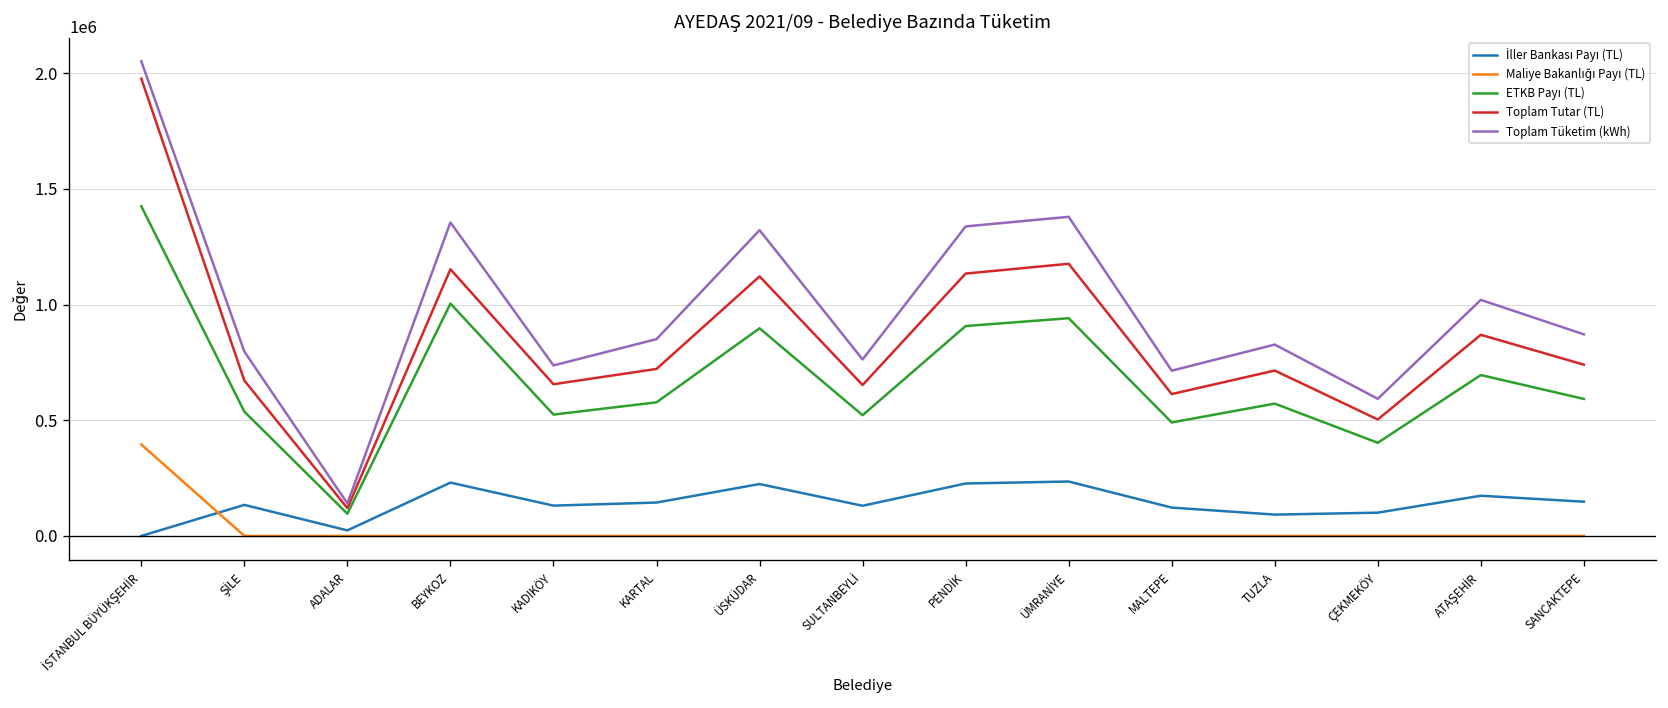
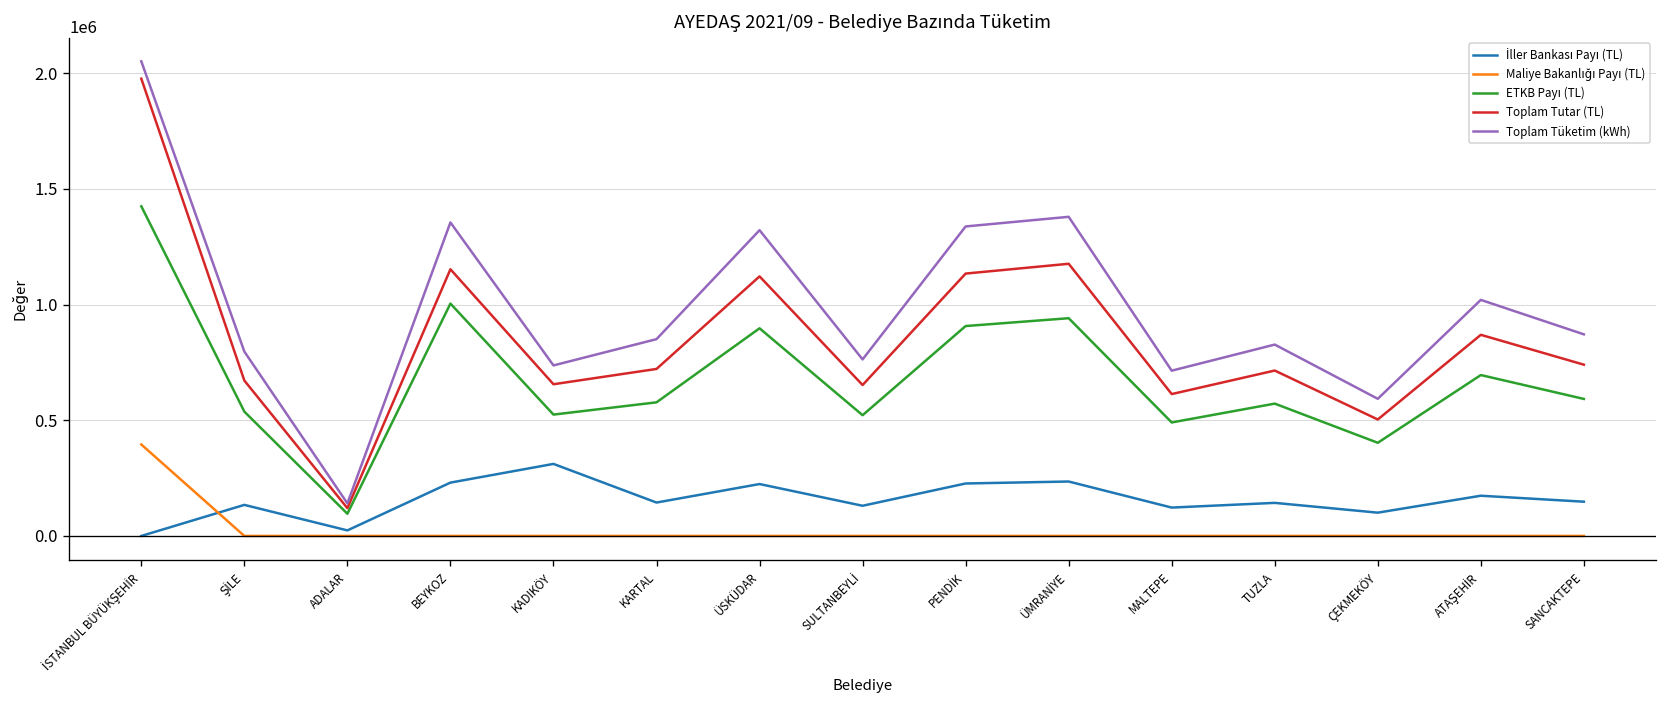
  {
    "İller Bankası Payı (TL)": {
      "İSTANBUL BÜYÜKŞEHİR": 0,
      "ŞİLE": 130000,
      "ADALAR": 20000,
      "BEYKOZ": 230000,
-     "KADIKÖY": 130000,
+     "KADIKÖY": 310000,
      "KARTAL": 140000,
      "ÜSKÜDAR": 220000,
      "SULTANBEYLİ": 130000,
      "PENDİK": 230000,
      "ÜMRANİYE": 240000,
      "MALTEPE": 120000,
-     "TUZLA": 90000,
+     "TUZLA": 140000,
      "ÇEKMEKÖY": 100000,
      "ATAŞEHİR": 170000,
      "SANCAKTEPE": 150000
    },
    "Maliye Bakanlığı Payı (TL)": {
      "İSTANBUL BÜYÜKŞEHİR": 400000,
      "ŞİLE": 0,
      "ADALAR": 0,
      "BEYKOZ": 0,
      "KADIKÖY": 0,
      "KARTAL": 0,
      "ÜSKÜDAR": 0,
      "SULTANBEYLİ": 0,
      "PENDİK": 0,
      "ÜMRANİYE": 0,
      "MALTEPE": 0,
      "TUZLA": 0,
      "ÇEKMEKÖY": 0,
      "ATAŞEHİR": 0,
      "SANCAKTEPE": 0
    },
    "ETKB Payı (TL)": {
      "İSTANBUL BÜYÜKŞEHİR": 1430000,
      "ŞİLE": 540000,
      "ADALAR": 100000,
      "BEYKOZ": 1000000,
      "KADIKÖY": 520000,
      "KARTAL": 580000,
      "ÜSKÜDAR": 900000,
      "SULTANBEYLİ": 520000,
      "PENDİK": 910000,
      "ÜMRANİYE": 940000,
      "MALTEPE": 490000,
      "TUZLA": 570000,
      "ÇEKMEKÖY": 400000,
      "ATAŞEHİR": 700000,
      "SANCAKTEPE": 590000
    },
    "Toplam Tutar (TL)": {
      "İSTANBUL BÜYÜKŞEHİR": 1980000,
      "ŞİLE": 670000,
      "ADALAR": 120000,
      "BEYKOZ": 1150000,
      "KADIKÖY": 660000,
      "KARTAL": 720000,
      "ÜSKÜDAR": 1120000,
      "SULTANBEYLİ": 650000,
      "PENDİK": 1130000,
      "ÜMRANİYE": 1180000,
      "MALTEPE": 610000,
      "TUZLA": 720000,
      "ÇEKMEKÖY": 500000,
      "ATAŞEHİR": 870000,
      "SANCAKTEPE": 740000
    },
    "Toplam Tüketim (kWh)": {
      "İSTANBUL BÜYÜKŞEHİR": 2050000,
      "ŞİLE": 800000,
      "ADALAR": 140000,
      "BEYKOZ": 1360000,
      "KADIKÖY": 740000,
      "KARTAL": 850000,
      "ÜSKÜDAR": 1320000,
      "SULTANBEYLİ": 760000,
      "PENDİK": 1340000,
      "ÜMRANİYE": 1380000,
      "MALTEPE": 710000,
      "TUZLA": 830000,
      "ÇEKMEKÖY": 590000,
      "ATAŞEHİR": 1020000,
      "SANCAKTEPE": 870000
    }
  }
